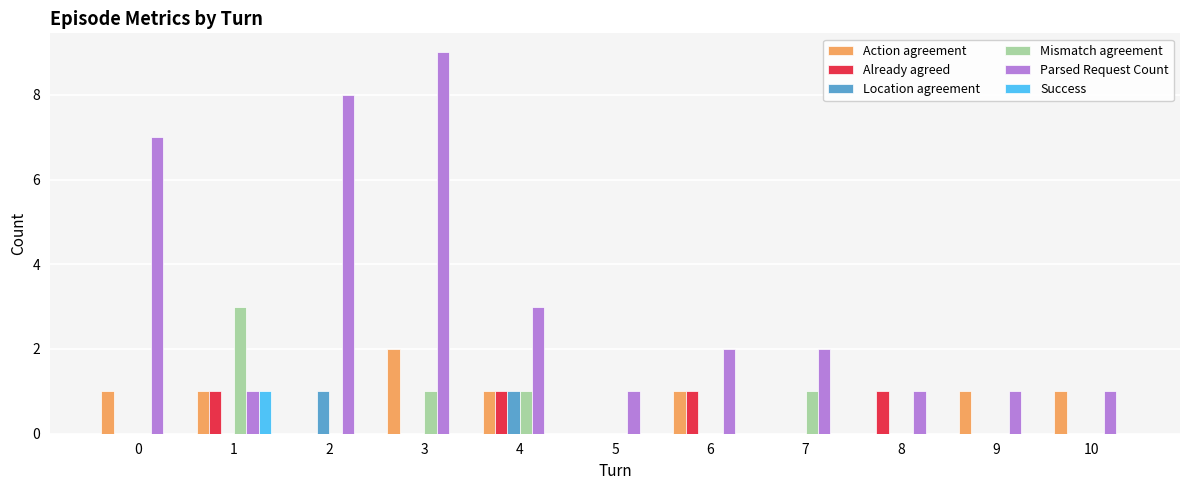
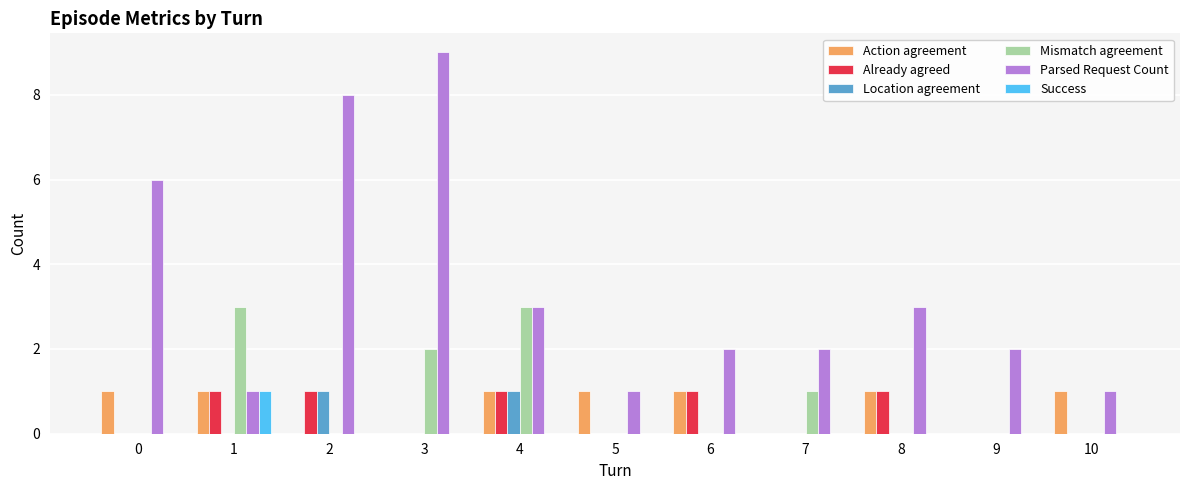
  {
    "Action agreement": {
      "0": 1,
      "1": 1,
      "2": 0,
-     "3": 2,
+     "3": 0,
      "4": 1,
-     "5": 0,
+     "5": 1,
      "6": 1,
      "7": 0,
-     "8": 0,
-     "9": 1,
+     "8": 1,
+     "9": 0,
      "10": 1
    },
    "Already agreed": {
      "0": 0,
      "1": 1,
-     "2": 0,
+     "2": 1,
      "3": 0,
      "4": 1,
      "5": 0,
      "6": 1,
      "7": 0,
      "8": 1,
      "9": 0,
      "10": 0
    },
    "Mismatch agreement": {
      "0": 0,
      "1": 3,
      "2": 0,
-     "3": 1,
-     "4": 1,
+     "3": 2,
+     "4": 3,
      "5": 0,
      "6": 0,
      "7": 1,
      "8": 0,
      "9": 0,
      "10": 0
    },
    "Parsed Request Count": {
-     "0": 7,
+     "0": 6,
      "1": 1,
      "2": 8,
      "3": 9,
      "4": 3,
      "5": 1,
      "6": 2,
      "7": 2,
-     "8": 1,
-     "9": 1,
+     "8": 3,
+     "9": 2,
      "10": 1
    }
  }
